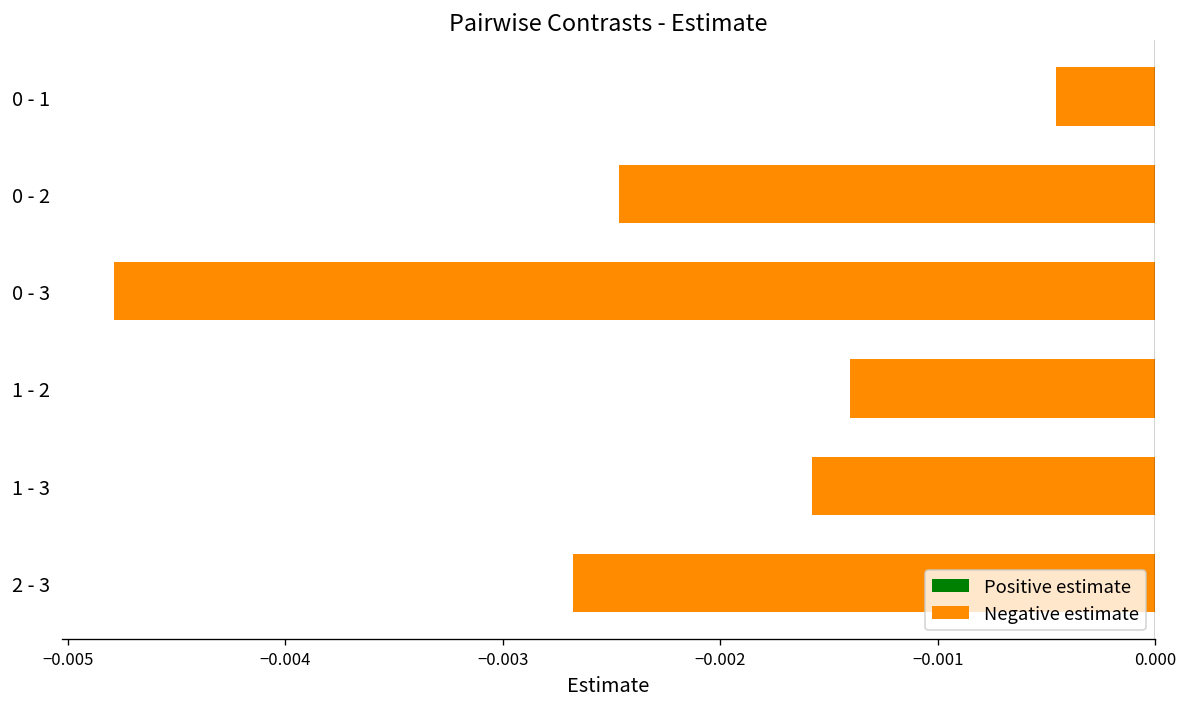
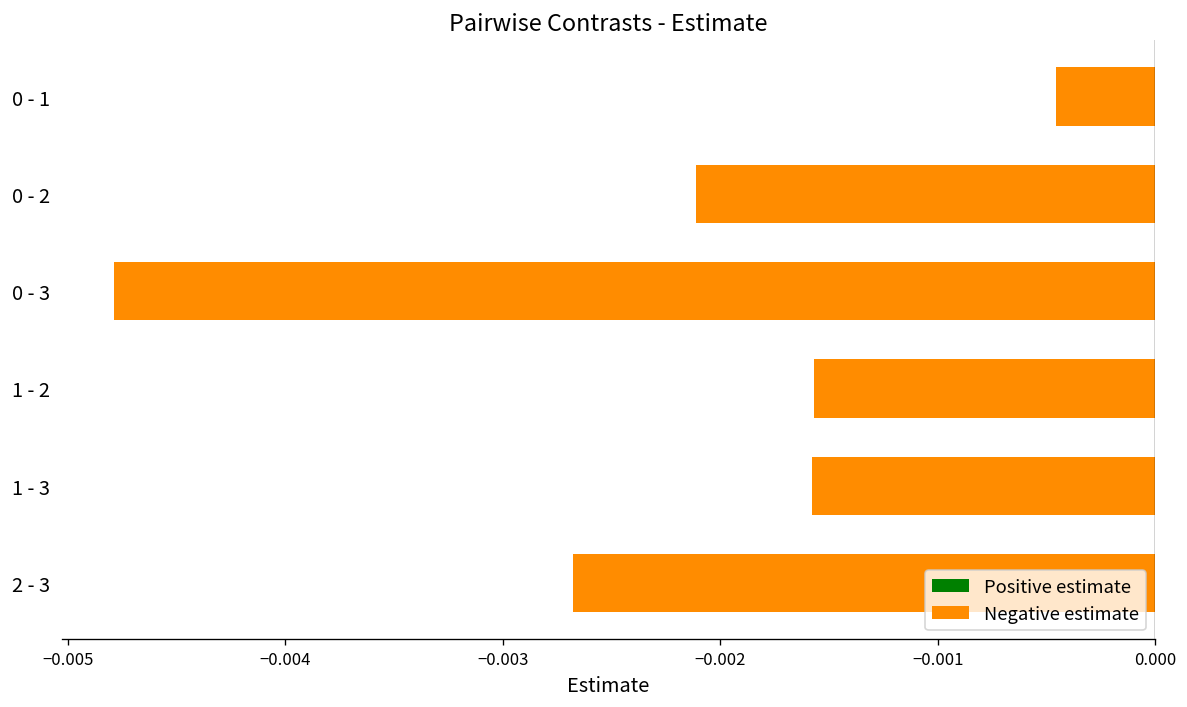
  {
    "0 - 1": -0.00046,
-   "0 - 2": -0.00246,
+   "0 - 2": -0.00211,
    "0 - 3": -0.00479,
-   "1 - 2": -0.00140,
+   "1 - 2": -0.00157,
    "1 - 3": -0.00158,
    "2 - 3": -0.00268
  }
